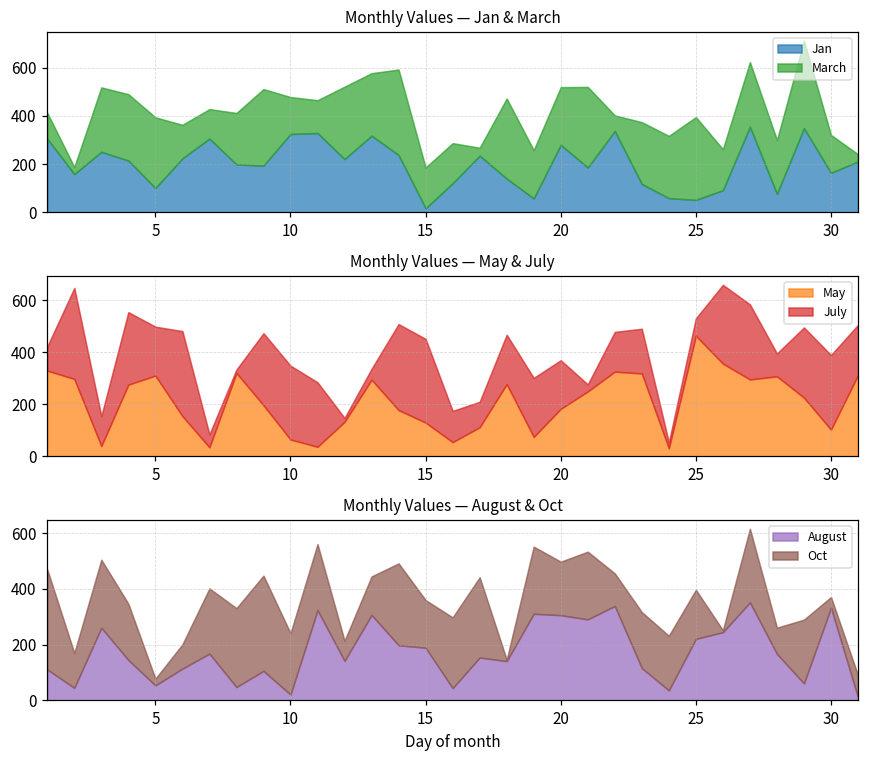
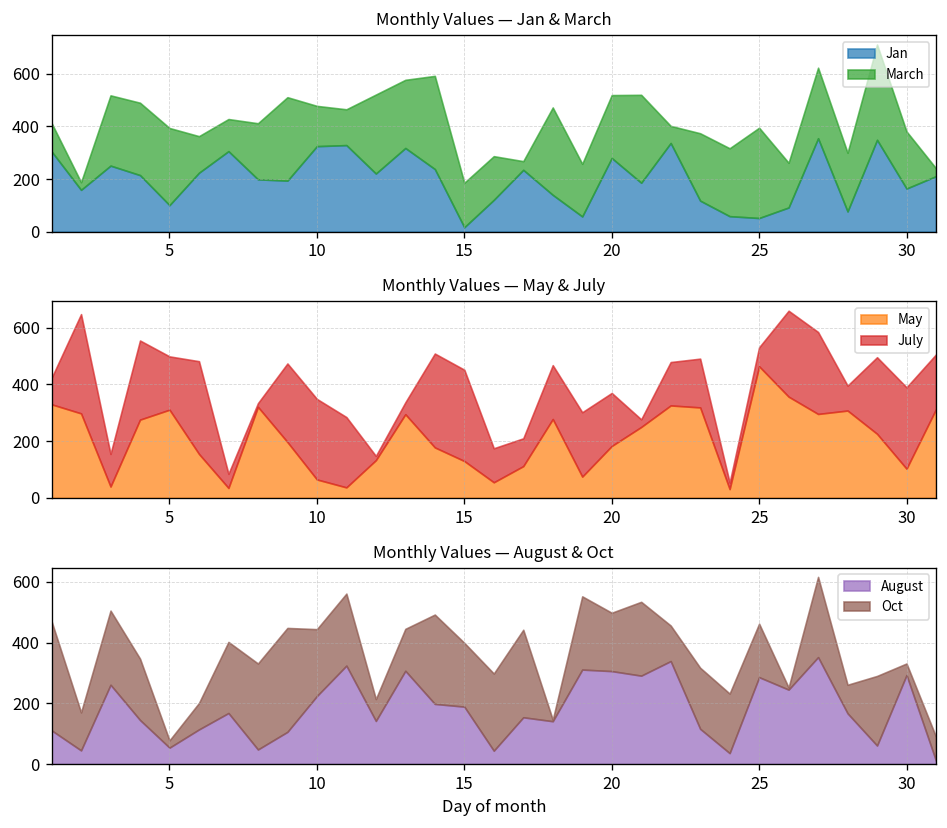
  {
    "Monthly Values — Jan & March": {
      "Jan": {
        "5": 100,
        "10": 330,
        "15": 20,
        "20": 280,
        "25": 50,
        "30": 160
      },
      "March": {
        "5": 290,
        "10": 150,
        "15": 170,
        "20": 240,
        "25": 340,
-       "30": 160
+       "30": 220
      }
    },
    "Monthly Values — May & July": {
      "May": {
        "5": 310,
        "10": 70,
        "15": 130,
        "20": 180,
        "25": 460,
        "30": 100
      },
      "July": {
        "5": 190,
        "10": 280,
        "15": 320,
        "20": 190,
        "25": 70,
        "30": 290
      }
    },
    "Monthly Values — August & Oct": {
      "August": {
        "5": 50,
-       "10": 20,
+       "10": 220,
        "15": 190,
        "20": 310,
-       "25": 220,
-       "30": 330
+       "25": 290,
+       "30": 290
      },
      "Oct": {
        "5": 20,
        "10": 220,
-       "15": 170,
+       "15": 210,
        "20": 190,
        "25": 180,
        "30": 40
      }
    }
  }
